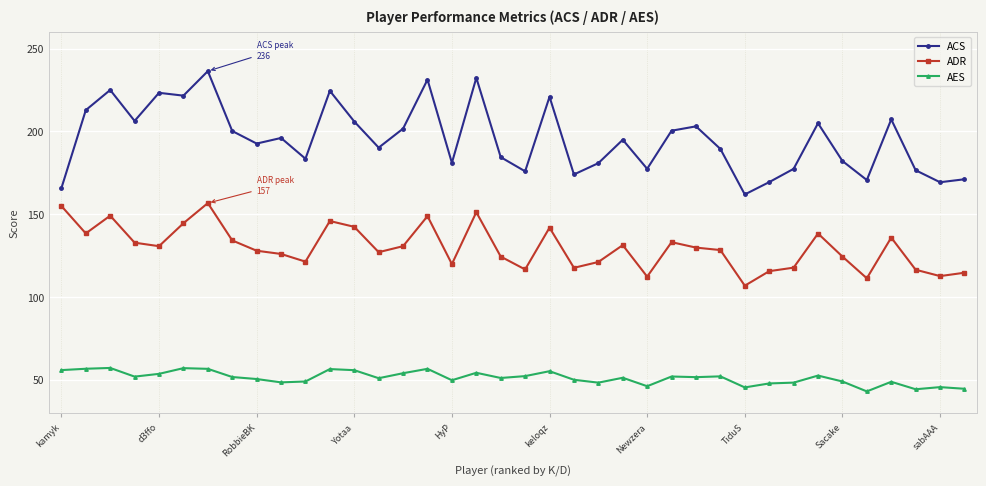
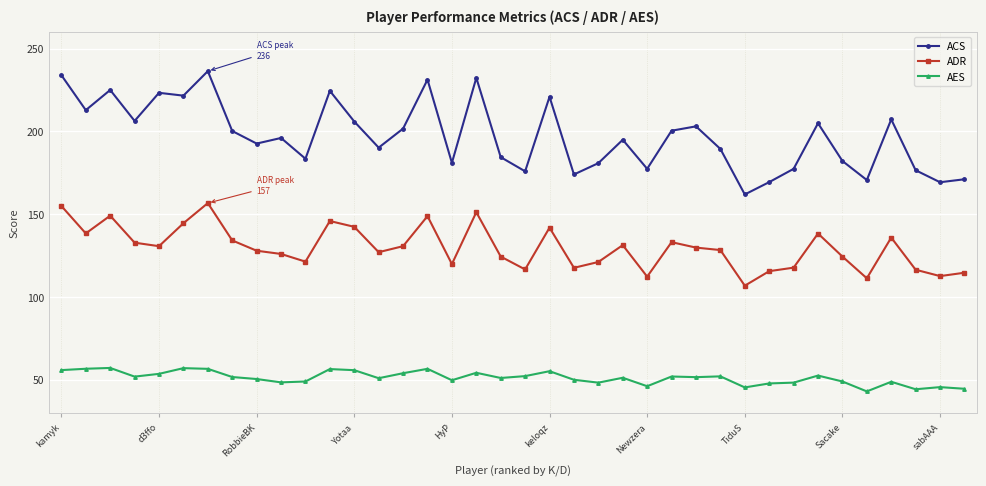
  {
    "ACS": {
-     "kamyk": 166,
+     "kamyk": 234,
      "d3ffo": 223,
      "RobbieBK": 193,
      "Yotaa": 206,
      "HyP": 181,
      "keloqz": 221,
      "Newzera": 177,
      "TiduS": 162,
      "Sacake": 182,
      "sabAAA": 169
    },
    "ADR": {
      "kamyk": 155,
      "d3ffo": 131,
      "RobbieBK": 128,
      "Yotaa": 142,
      "HyP": 120,
      "keloqz": 142,
      "Newzera": 112,
      "TiduS": 107,
      "Sacake": 124,
      "sabAAA": 113
    },
    "AES": {
      "kamyk": 56,
      "d3ffo": 54,
      "RobbieBK": 50,
      "Yotaa": 56,
      "HyP": 50,
      "keloqz": 55,
      "Newzera": 46,
      "TiduS": 45,
      "Sacake": 49,
      "sabAAA": 46
    }
  }
